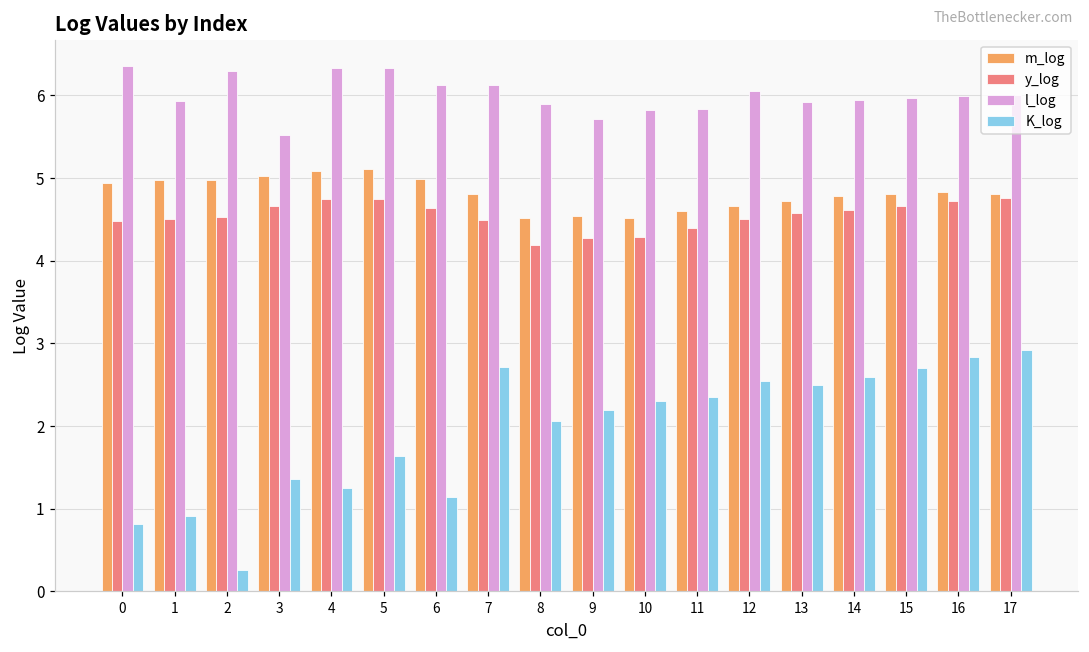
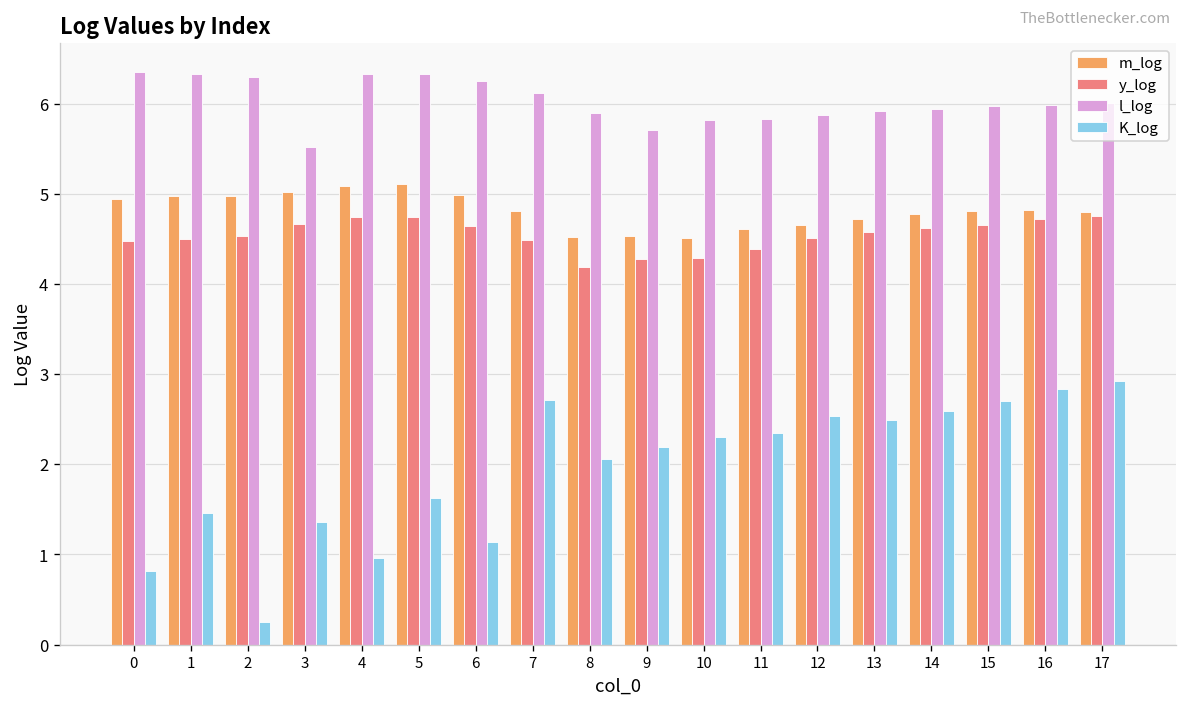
  {
    "l_log": {
      "0": 6.4,
-     "1": 5.9,
+     "1": 6.3,
      "2": 6.3,
      "3": 5.5,
      "4": 6.3,
      "5": 6.3,
-     "6": 6.1,
+     "6": 6.2,
      "7": 6.1,
      "8": 5.9,
      "9": 5.7,
      "10": 5.8,
      "11": 5.8,
-     "12": 6.0,
+     "12": 5.9,
      "13": 5.9,
      "14": 5.9,
      "15": 6.0,
      "16": 6.0
    },
    "K_log": {
      "0": 0.8,
-     "1": 0.9,
+     "1": 1.5,
      "2": 0.3,
      "3": 1.4,
-     "4": 1.3,
+     "4": 1.0,
      "5": 1.6,
      "6": 1.1,
      "7": 2.7,
      "8": 2.1,
      "9": 2.2,
      "10": 2.3,
      "11": 2.3,
      "12": 2.5,
      "13": 2.5,
      "14": 2.6,
      "15": 2.7,
      "16": 2.8,
      "17": 2.9
    }
  }
